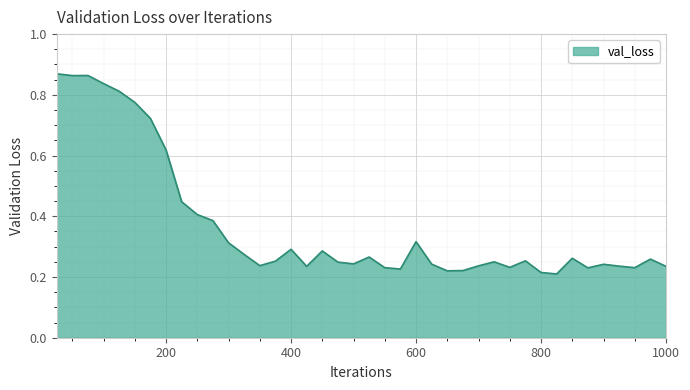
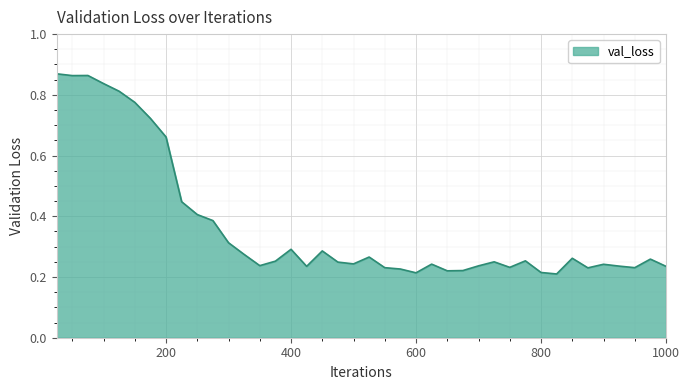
  {
-   "200": 0.62,
+   "200": 0.66,
    "400": 0.29,
-   "600": 0.32,
+   "600": 0.21,
    "800": 0.21,
    "1000": 0.24
  }
